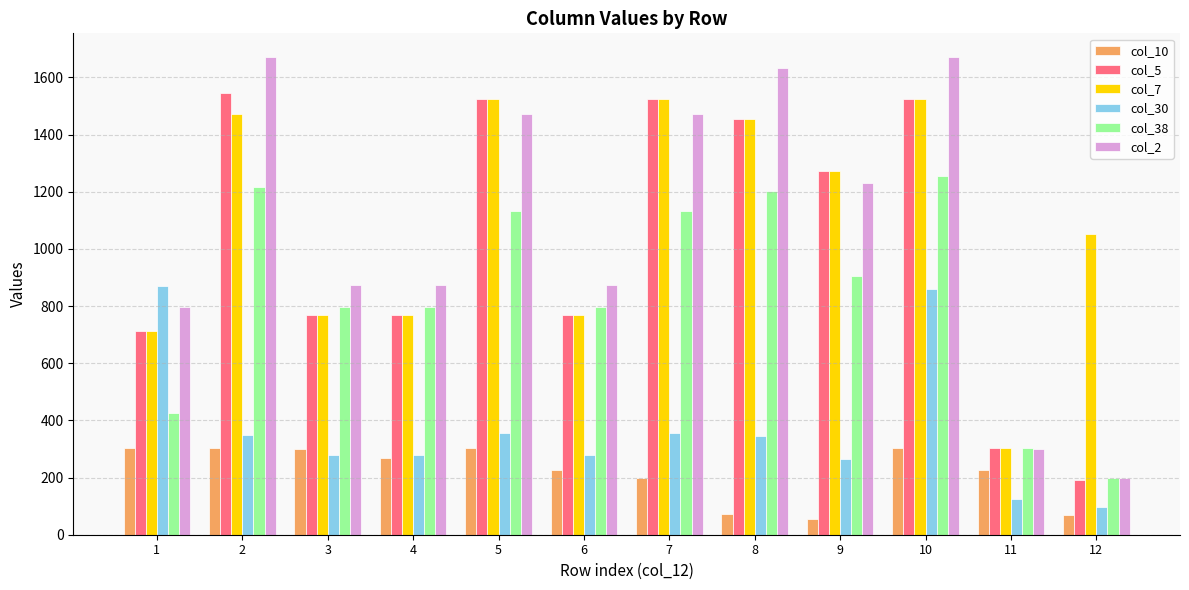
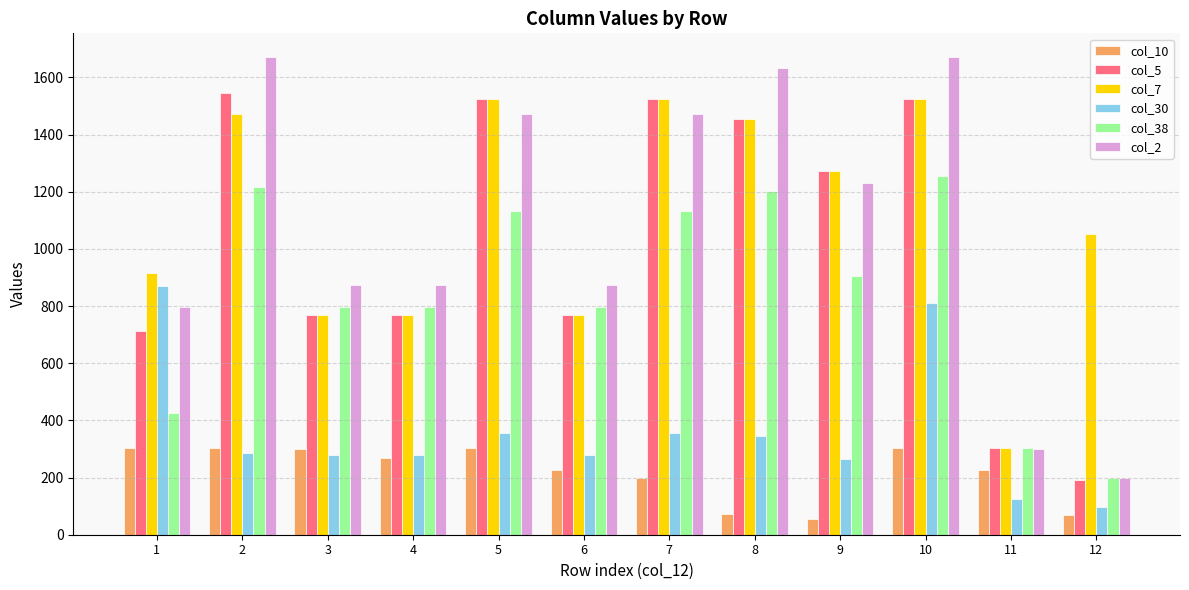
  {
    "col_10": {
      "1": 310,
      "2": 300,
      "3": 300,
      "4": 270,
      "5": 310,
      "6": 230,
      "7": 200,
      "8": 70,
      "9": 50,
      "10": 310,
      "11": 230,
      "12": 70
    },
    "col_5": {
      "1": 710,
      "2": 1550,
      "3": 770,
      "4": 770,
      "5": 1520,
      "6": 770,
      "7": 1520,
      "8": 1450,
      "9": 1270,
      "10": 1520,
      "11": 300,
      "12": 190
    },
    "col_7": {
-     "1": 710,
+     "1": 920,
      "2": 1470,
      "3": 770,
      "4": 770,
      "5": 1520,
      "6": 770,
      "7": 1520,
      "8": 1450,
      "9": 1270,
      "10": 1520,
      "11": 300,
      "12": 1050
    },
    "col_30": {
      "1": 870,
-     "2": 350,
+     "2": 290,
      "3": 280,
      "4": 280,
      "5": 360,
      "6": 280,
      "7": 360,
      "8": 340,
      "9": 270,
-     "10": 860,
+     "10": 810,
      "11": 130,
      "12": 100
    },
    "col_38": {
      "1": 430,
      "2": 1220,
      "3": 800,
      "4": 800,
      "5": 1130,
      "6": 800,
      "7": 1130,
      "8": 1200,
      "9": 910,
      "10": 1260,
      "11": 310,
      "12": 200
    },
    "col_2": {
      "1": 800,
      "2": 1670,
      "3": 870,
      "4": 870,
      "5": 1470,
      "6": 870,
      "7": 1470,
      "8": 1630,
      "9": 1230,
      "10": 1670,
      "11": 300,
      "12": 200
    }
  }
